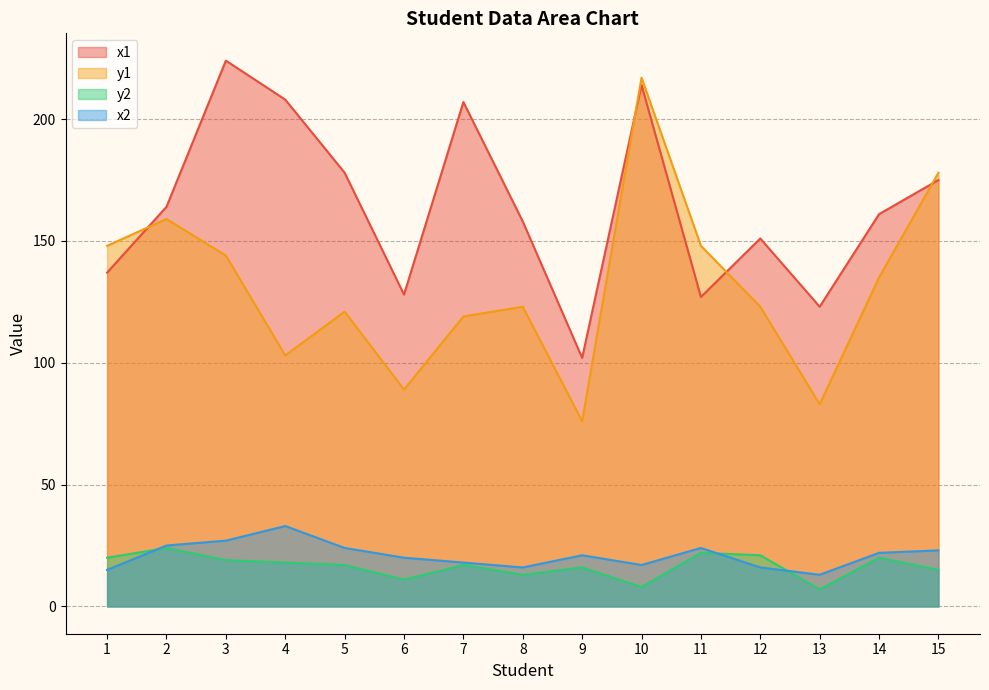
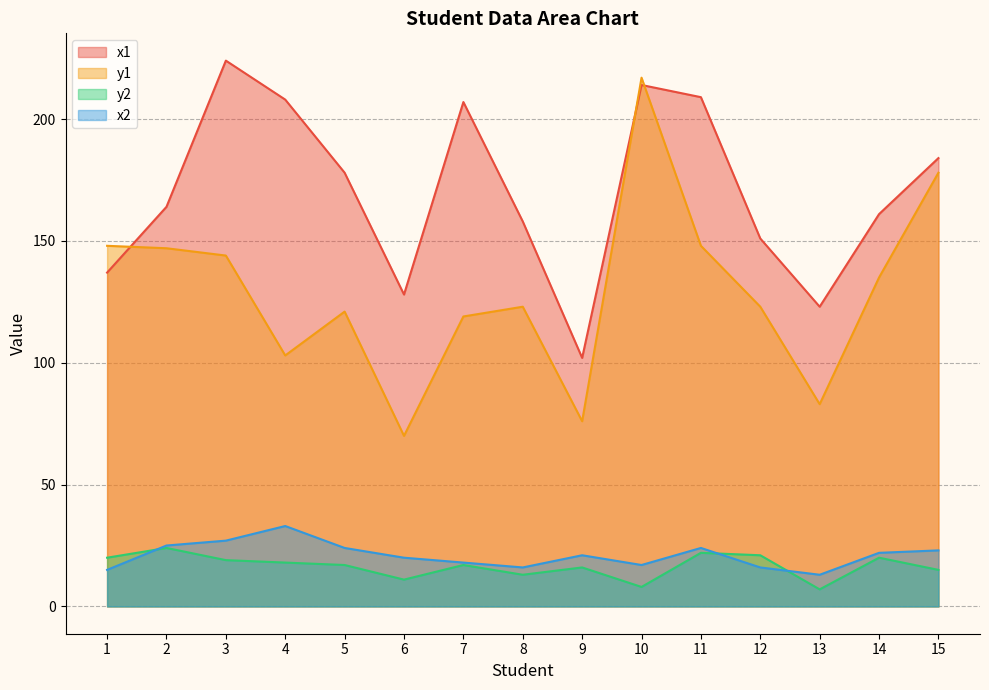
  {
    "x1": {
      "1": 137,
      "2": 164,
      "3": 224,
      "4": 208,
      "5": 178,
      "6": 128,
      "7": 207,
      "8": 158,
      "9": 102,
      "10": 214,
-     "11": 127,
+     "11": 209,
      "12": 151,
      "13": 123,
      "14": 161,
-     "15": 175
+     "15": 184
    },
    "y1": {
      "1": 148,
-     "2": 159,
+     "2": 147,
      "3": 144,
      "4": 103,
      "5": 121,
-     "6": 89,
+     "6": 70,
      "7": 119,
      "8": 123,
      "9": 76,
      "10": 217,
      "11": 148,
      "12": 123,
      "13": 83,
      "14": 135,
      "15": 178
    },
    "y2": {
      "1": 20,
      "3": 19,
      "4": 18,
      "5": 17,
      "6": 11,
      "8": 13,
      "9": 16,
      "10": 8,
      "11": 22,
      "12": 21,
      "13": 7,
      "14": 20,
      "15": 15
    },
    "x2": {
      "1": 15,
      "3": 27,
      "4": 33,
      "5": 24,
      "6": 20,
      "8": 16,
      "9": 21,
      "10": 17,
      "11": 24,
      "12": 16,
      "13": 13,
      "14": 22,
      "15": 23
    }
  }
